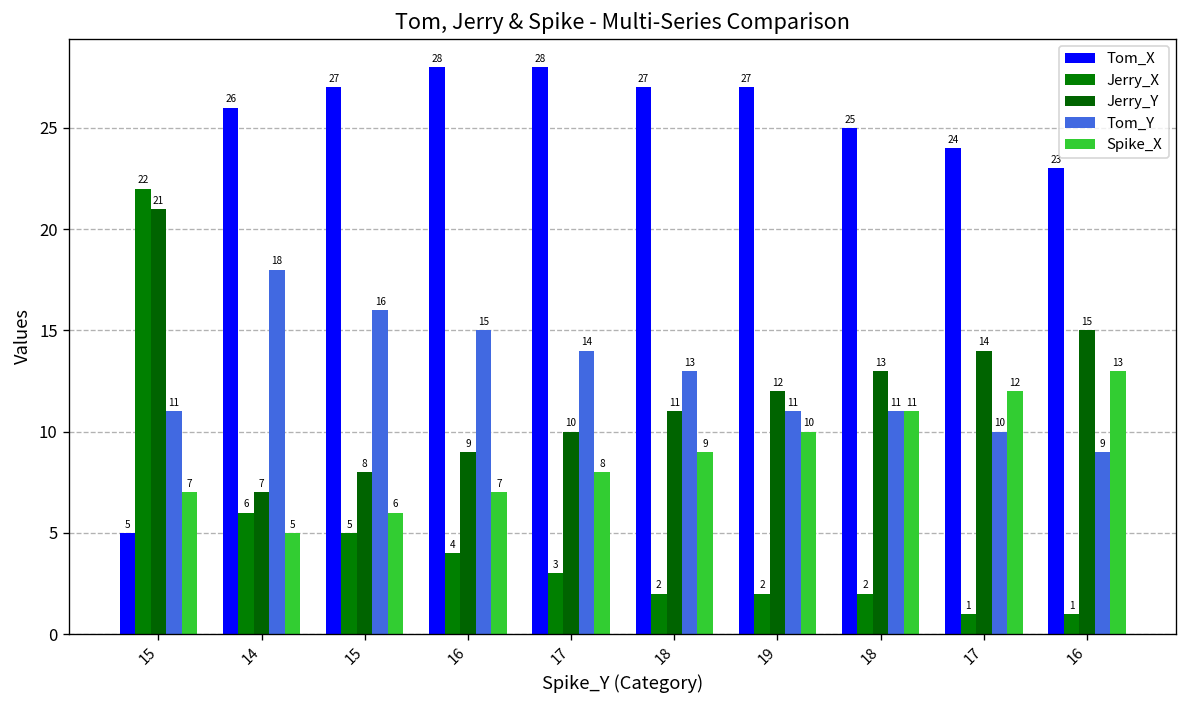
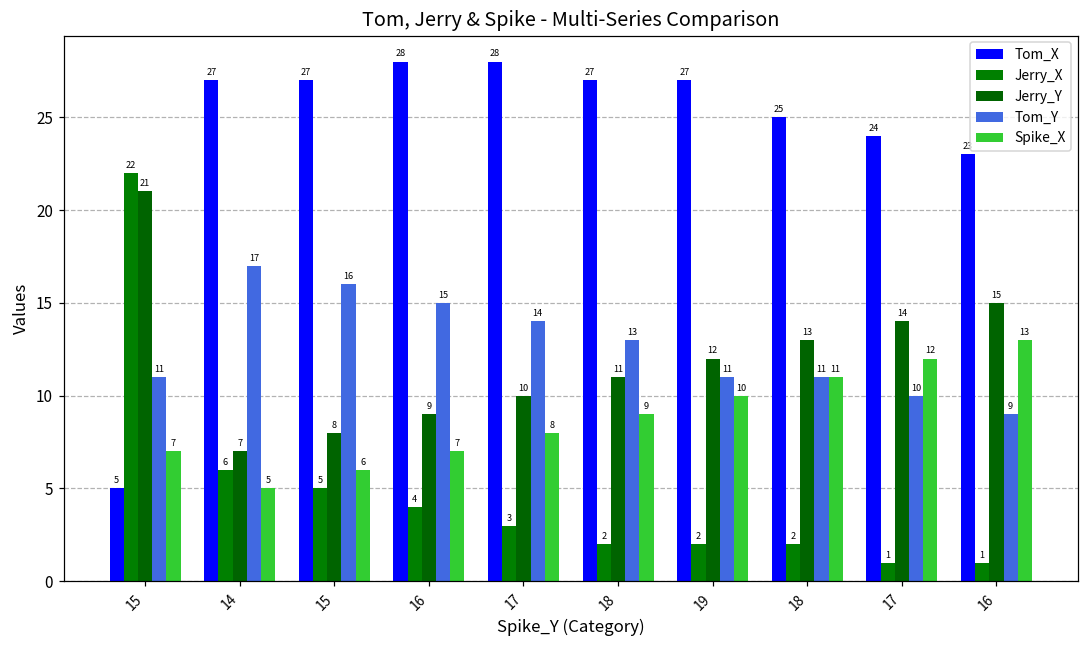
  {
    "Tom_X": {
-     "14": 26,
+     "14": 27,
      "19": 27
    },
    "Tom_Y": {
-     "14": 18,
+     "14": 17,
      "19": 11
    },
    "Spike_X": {
      "14": 5,
      "19": 10
    }
  }
